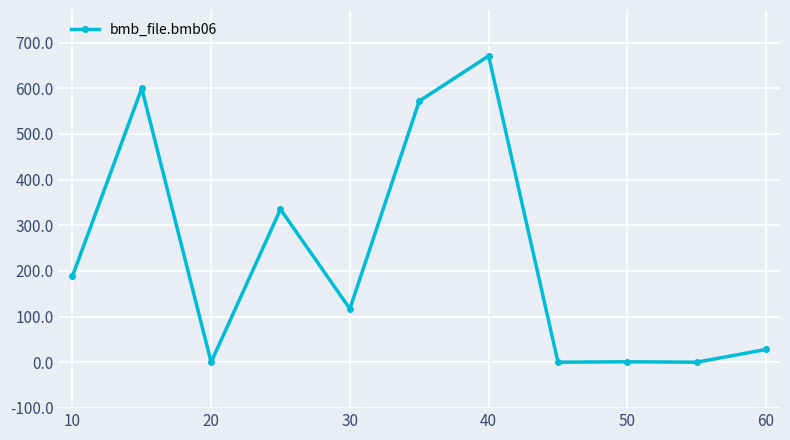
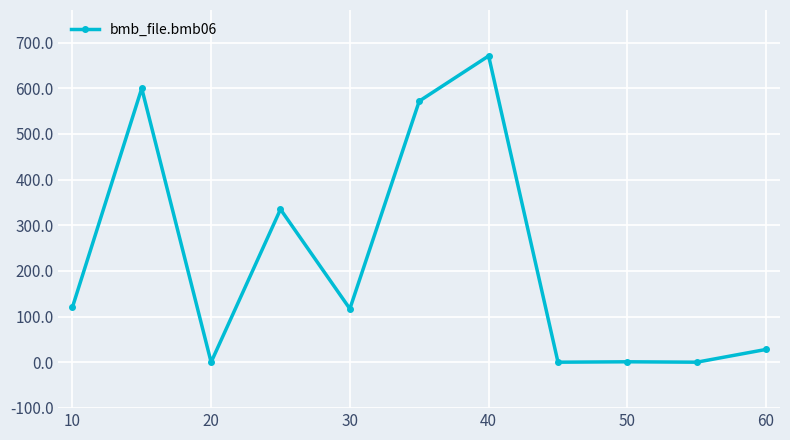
  {
-   "10": 190,
+   "10": 120,
    "20": 0,
    "30": 120,
    "40": 670,
    "50": 0,
    "60": 30
  }
